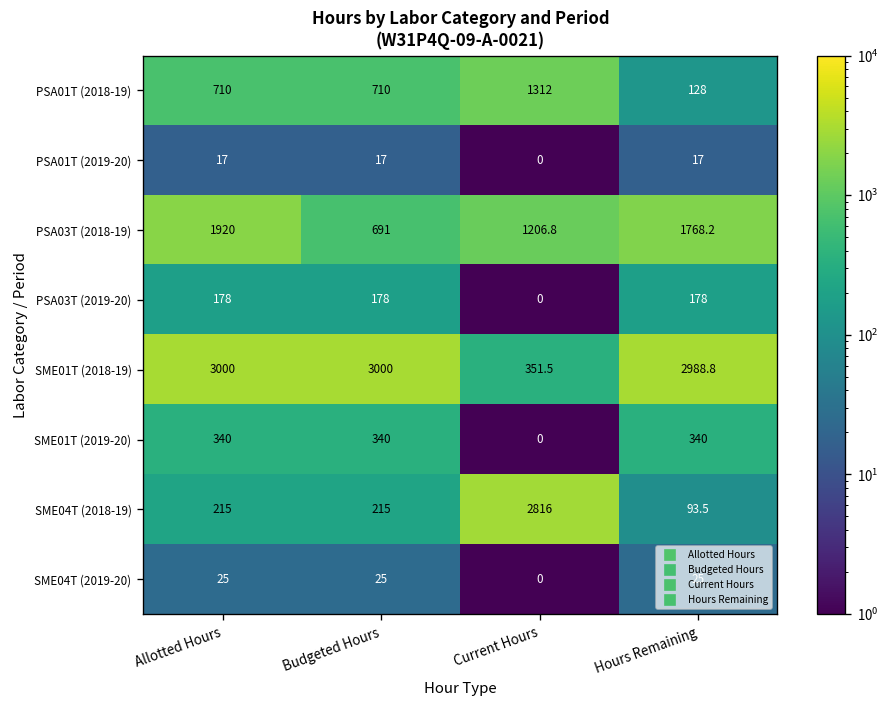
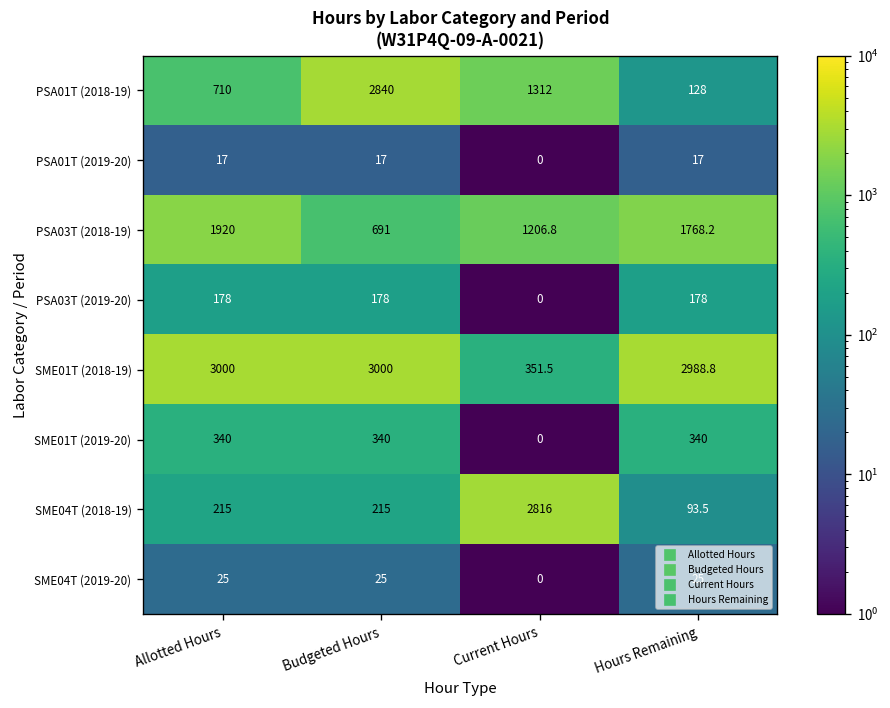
  {
    "PSA01T (2018-19)": {
      "Allotted Hours": 710,
-     "Budgeted Hours": 710,
+     "Budgeted Hours": 2840,
      "Current Hours": 1312,
      "Hours Remaining": 128
    },
    "PSA01T (2019-20)": {
      "Allotted Hours": 17,
      "Budgeted Hours": 17,
      "Current Hours": 0,
      "Hours Remaining": 17
    },
    "PSA03T (2018-19)": {
      "Allotted Hours": 1920,
      "Budgeted Hours": 691,
      "Current Hours": 1206.8,
      "Hours Remaining": 1768.2
    },
    "PSA03T (2019-20)": {
      "Allotted Hours": 178,
      "Budgeted Hours": 178,
      "Current Hours": 0,
      "Hours Remaining": 178
    },
    "SME01T (2018-19)": {
      "Allotted Hours": 3000,
      "Budgeted Hours": 3000,
      "Current Hours": 351.5,
      "Hours Remaining": 2988.8
    },
    "SME01T (2019-20)": {
      "Allotted Hours": 340,
      "Budgeted Hours": 340,
      "Current Hours": 0,
      "Hours Remaining": 340
    },
    "SME04T (2018-19)": {
      "Allotted Hours": 215,
      "Budgeted Hours": 215,
      "Current Hours": 2816,
      "Hours Remaining": 93.5
    },
    "SME04T (2019-20)": {
      "Allotted Hours": 25,
      "Budgeted Hours": 25,
      "Current Hours": 0
    }
  }
